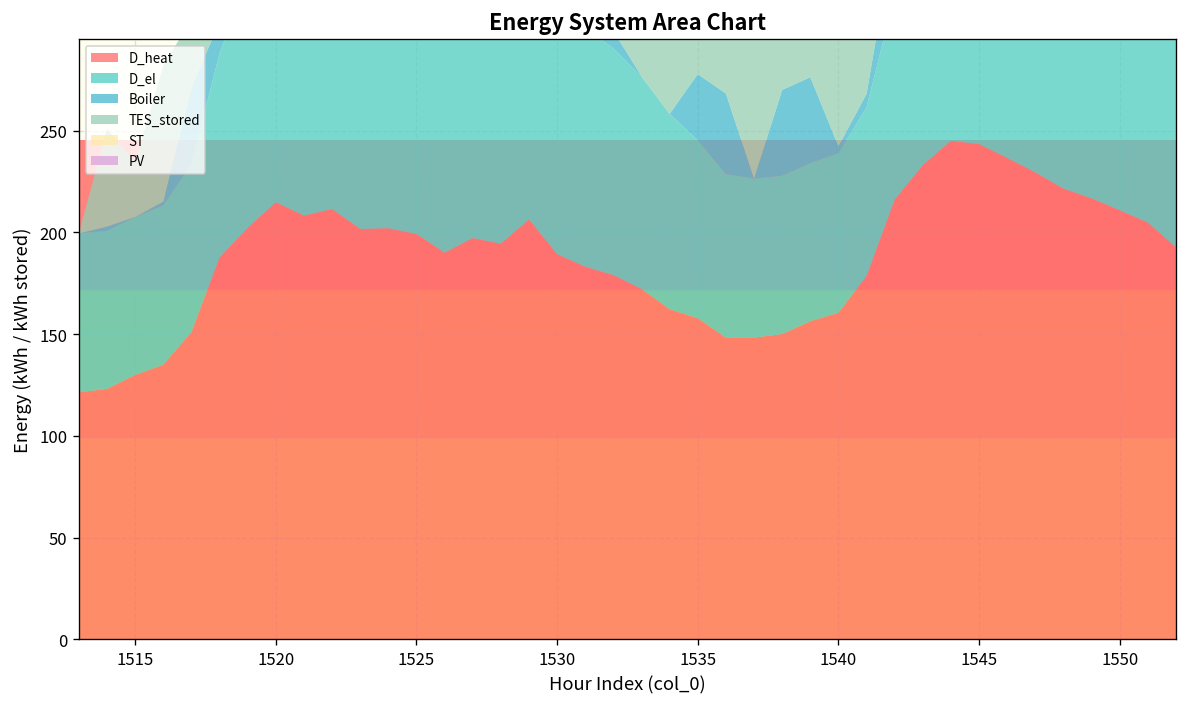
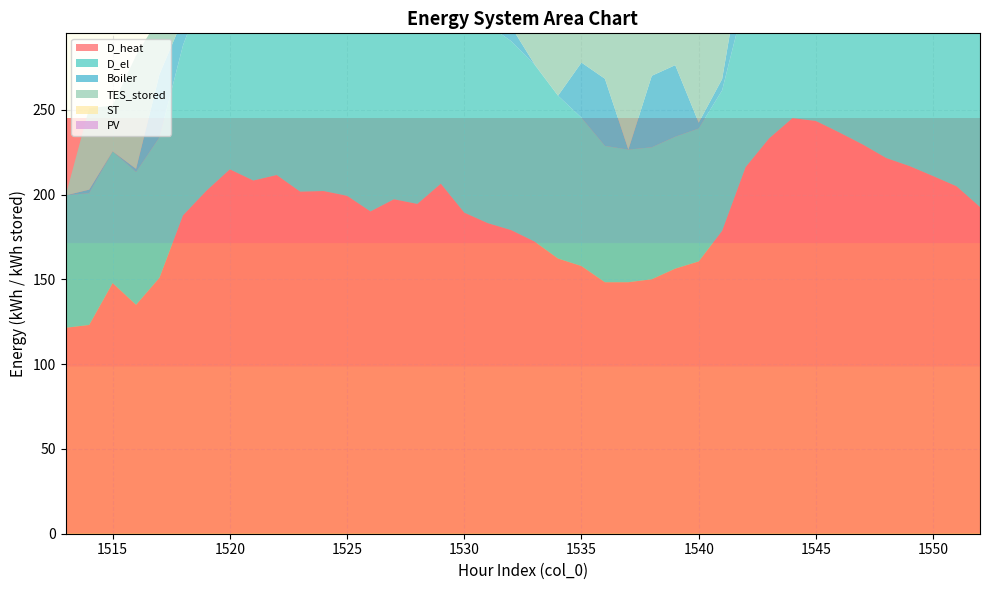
  {
    "D_heat": {
-     "1515": 130,
+     "1515": 148,
      "1520": 215,
      "1525": 199,
      "1530": 189,
      "1535": 158,
      "1540": 161,
      "1545": 243,
      "1550": 211
    }
  }
